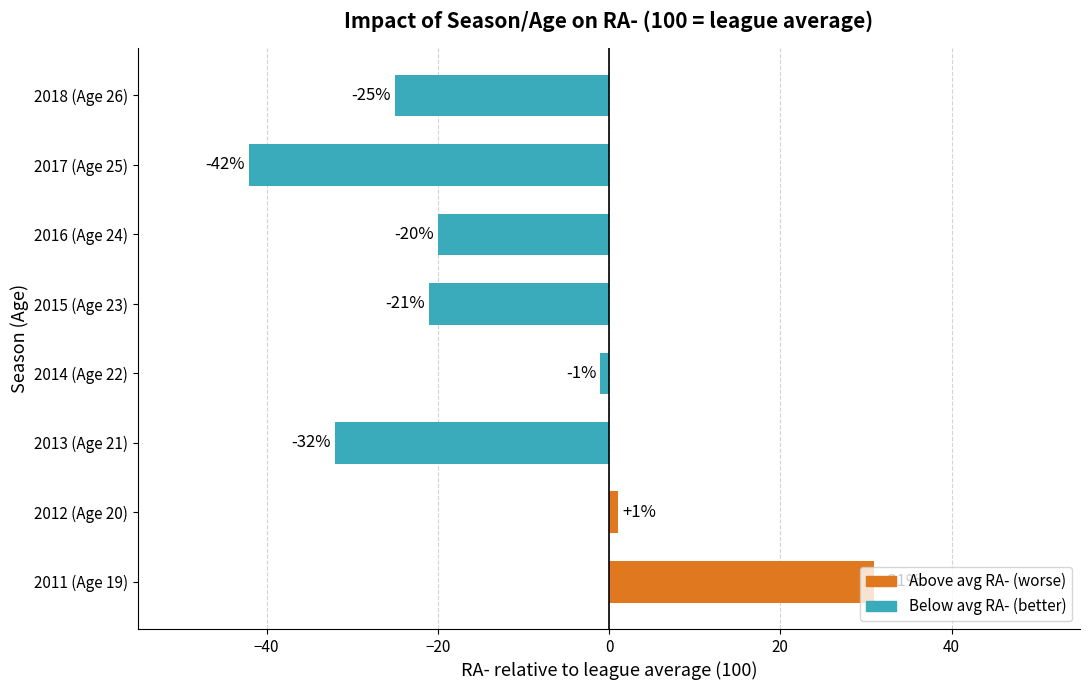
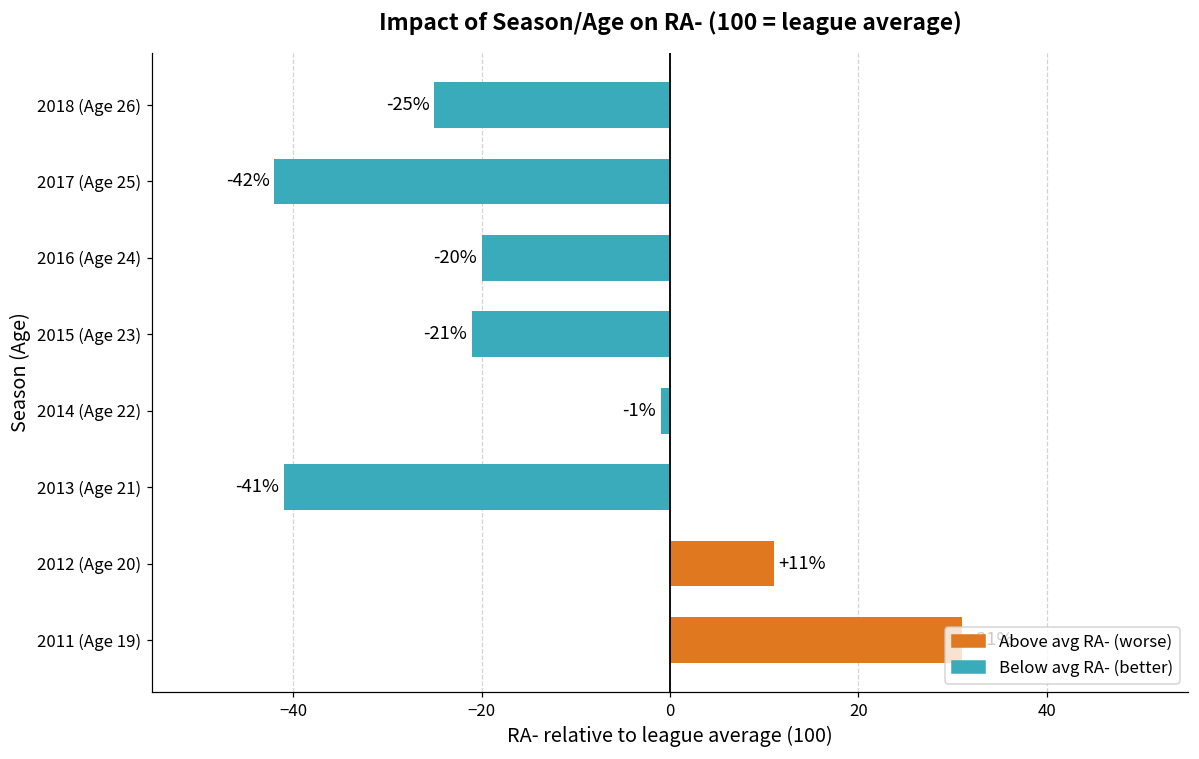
  {
    "2018 (Age 26)": "-25%",
    "2017 (Age 25)": "-42%",
    "2016 (Age 24)": "-20%",
    "2015 (Age 23)": "-21%",
    "2014 (Age 22)": "-1%",
-   "2013 (Age 21)": "-32%",
-   "2012 (Age 20)": "+1%"
+   "2013 (Age 21)": "-41%",
+   "2012 (Age 20)": "+11%"
  }
